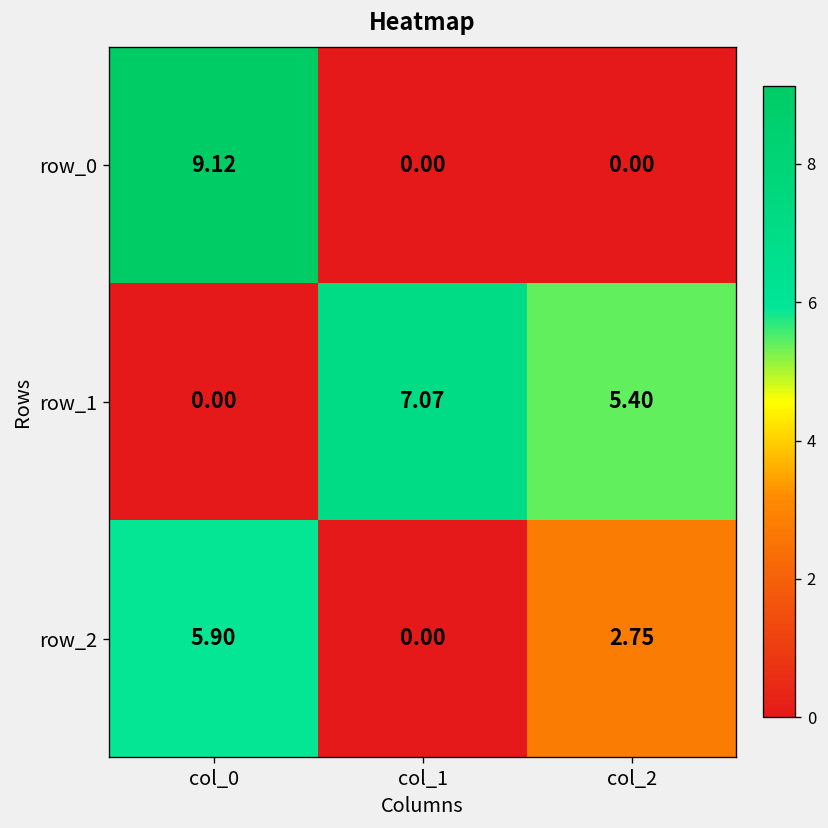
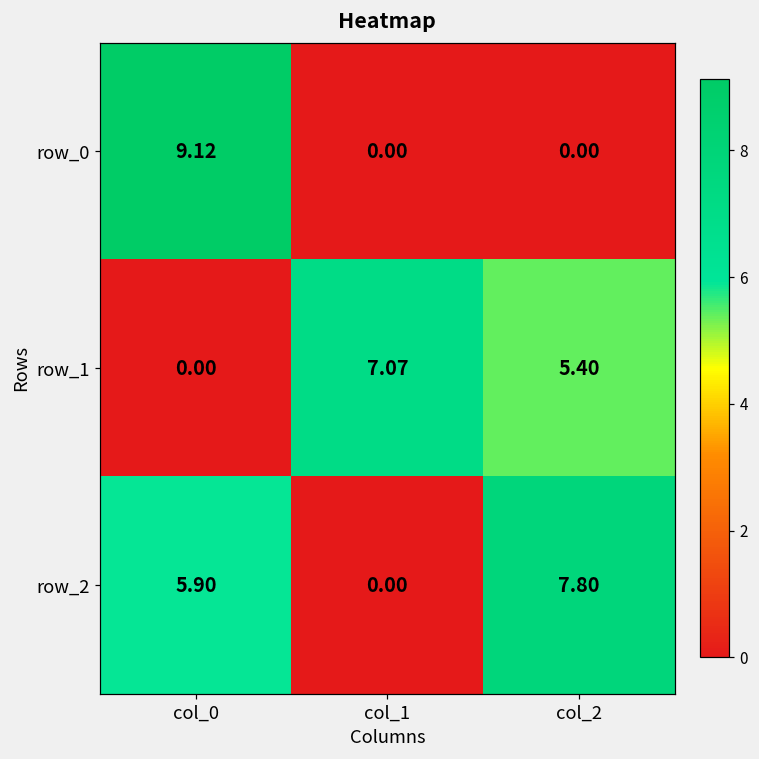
  {
    "row_0": {
      "col_0": 9.12,
      "col_1": 0.00,
      "col_2": 0.00
    },
    "row_1": {
      "col_0": 0.00,
      "col_1": 7.07,
      "col_2": 5.40
    },
    "row_2": {
      "col_0": 5.90,
      "col_1": 0.00,
-     "col_2": 2.75
+     "col_2": 7.80
    }
  }
